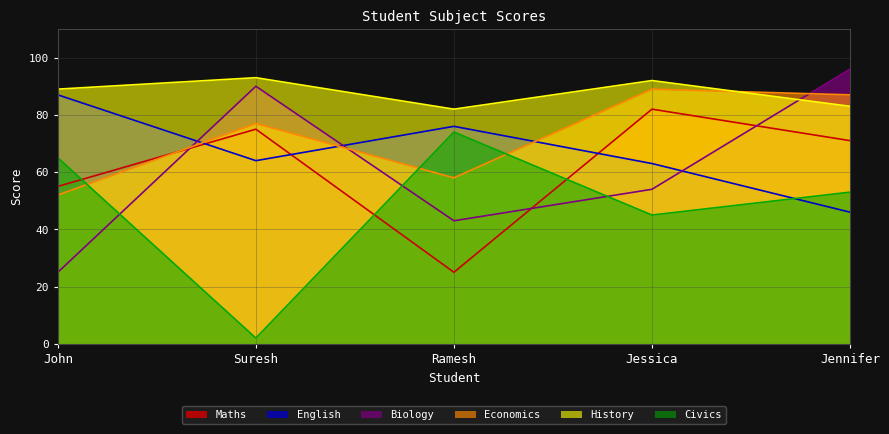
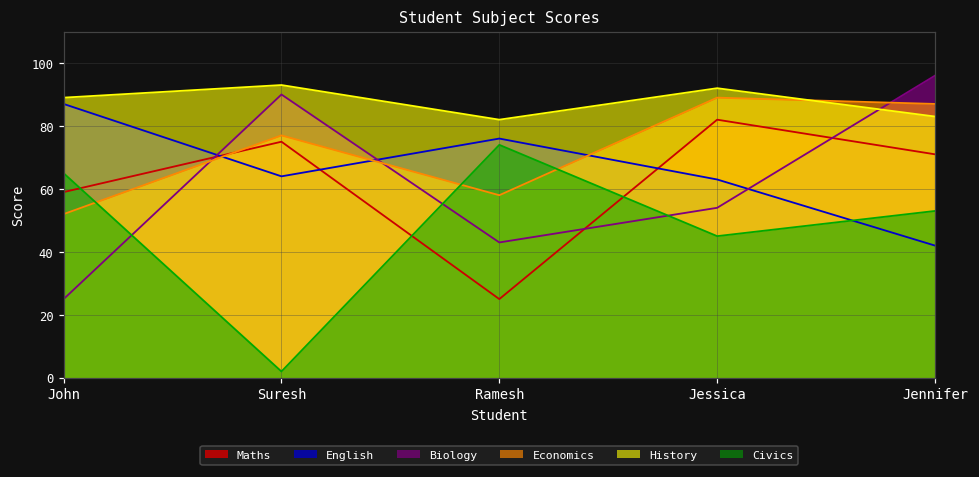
  {
    "Maths": {
-     "John": 55,
+     "John": 59,
      "Suresh": 75,
      "Ramesh": 25,
      "Jessica": 82,
      "Jennifer": 71
    },
    "English": {
      "John": 87,
      "Suresh": 64,
      "Ramesh": 76,
      "Jessica": 63,
-     "Jennifer": 46
+     "Jennifer": 42
    },
    "Biology": {
      "John": 25,
      "Suresh": 90,
      "Ramesh": 43,
      "Jessica": 54,
      "Jennifer": 96
    },
    "Economics": {
      "John": 52,
      "Suresh": 77,
      "Ramesh": 58,
      "Jessica": 89,
      "Jennifer": 87
    },
    "History": {
      "John": 89,
      "Suresh": 93,
      "Ramesh": 82,
      "Jessica": 92,
      "Jennifer": 83
    },
    "Civics": {
      "John": 65,
      "Suresh": 2,
      "Ramesh": 74,
      "Jessica": 45,
      "Jennifer": 53
    }
  }
